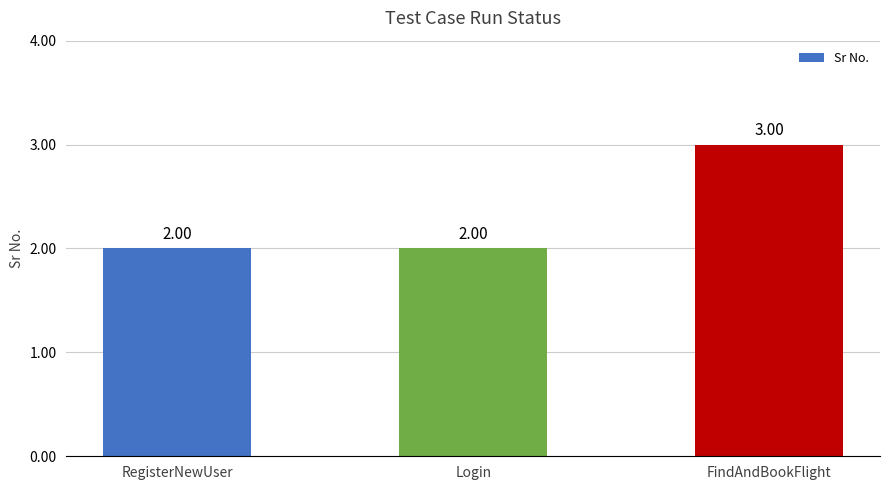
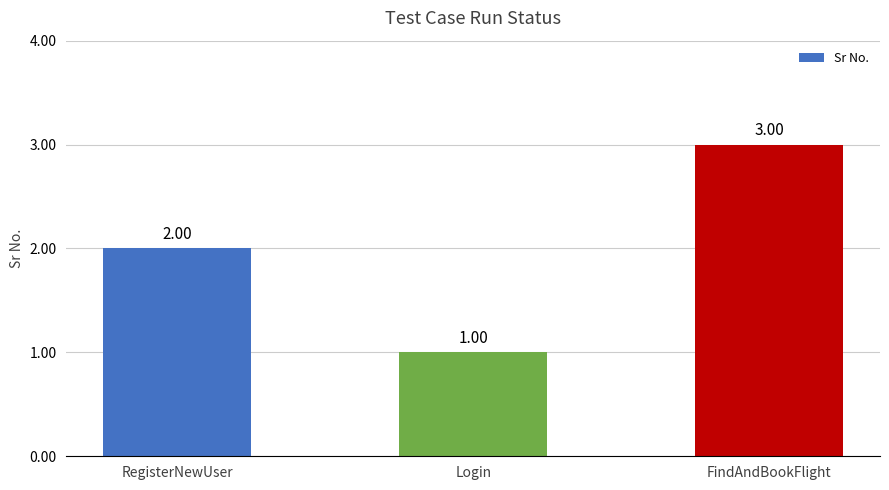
  {
    "RegisterNewUser": 2.00,
-   "Login": 2.00,
+   "Login": 1.00,
    "FindAndBookFlight": 3.00
  }
